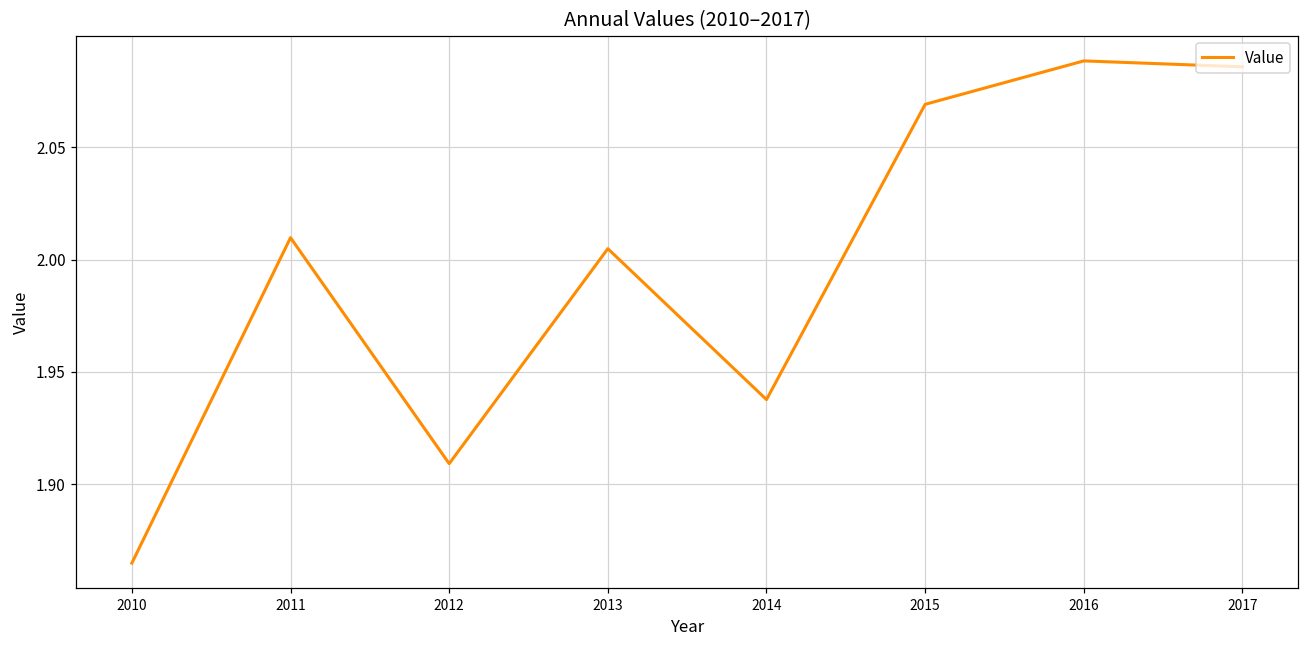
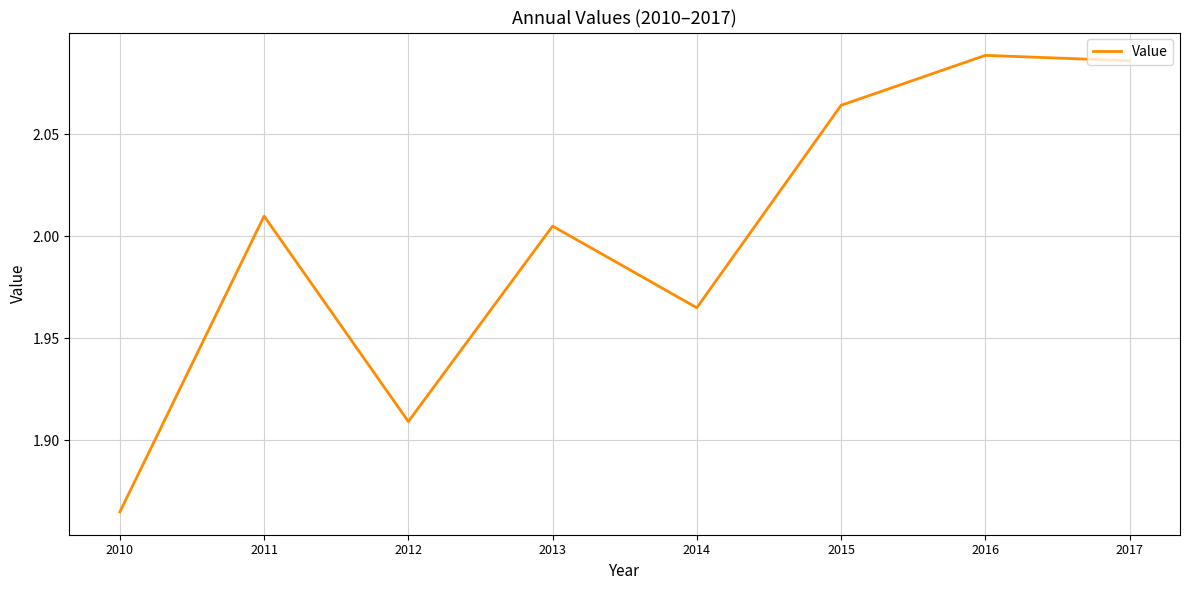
  {
    "2010": 1.865,
    "2011": 2.010,
    "2012": 1.909,
    "2013": 2.005,
-   "2014": 1.938,
-   "2015": 2.069,
+   "2014": 1.965,
+   "2015": 2.064,
    "2016": 2.089
  }
